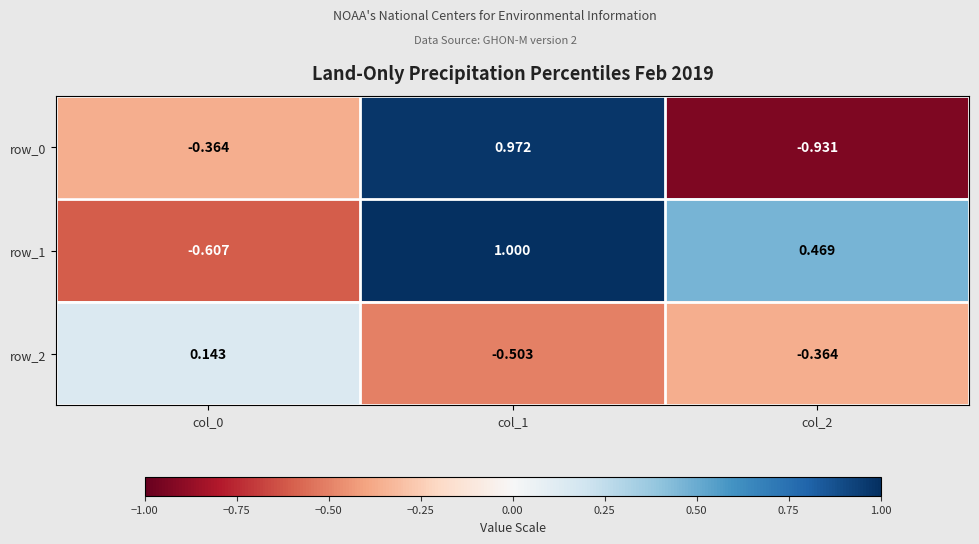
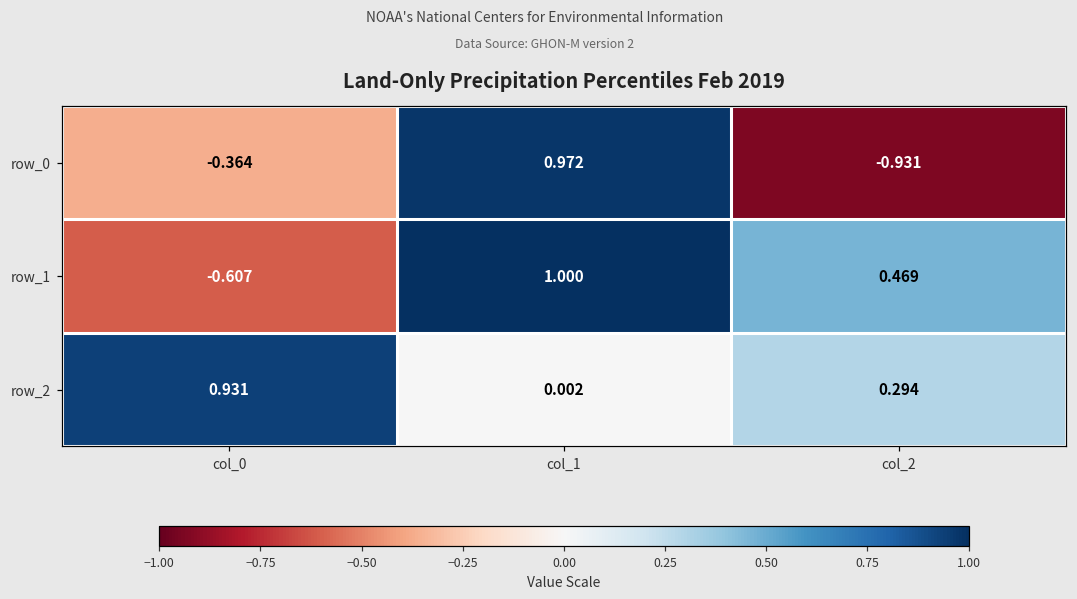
  {
    "row_0": {
      "col_0": -0.364,
      "col_1": 0.972,
      "col_2": -0.931
    },
    "row_1": {
      "col_0": -0.607,
      "col_1": 1.000,
      "col_2": 0.469
    },
    "row_2": {
-     "col_0": 0.143,
-     "col_1": -0.503,
-     "col_2": -0.364
+     "col_0": 0.931,
+     "col_1": 0.002,
+     "col_2": 0.294
    }
  }
